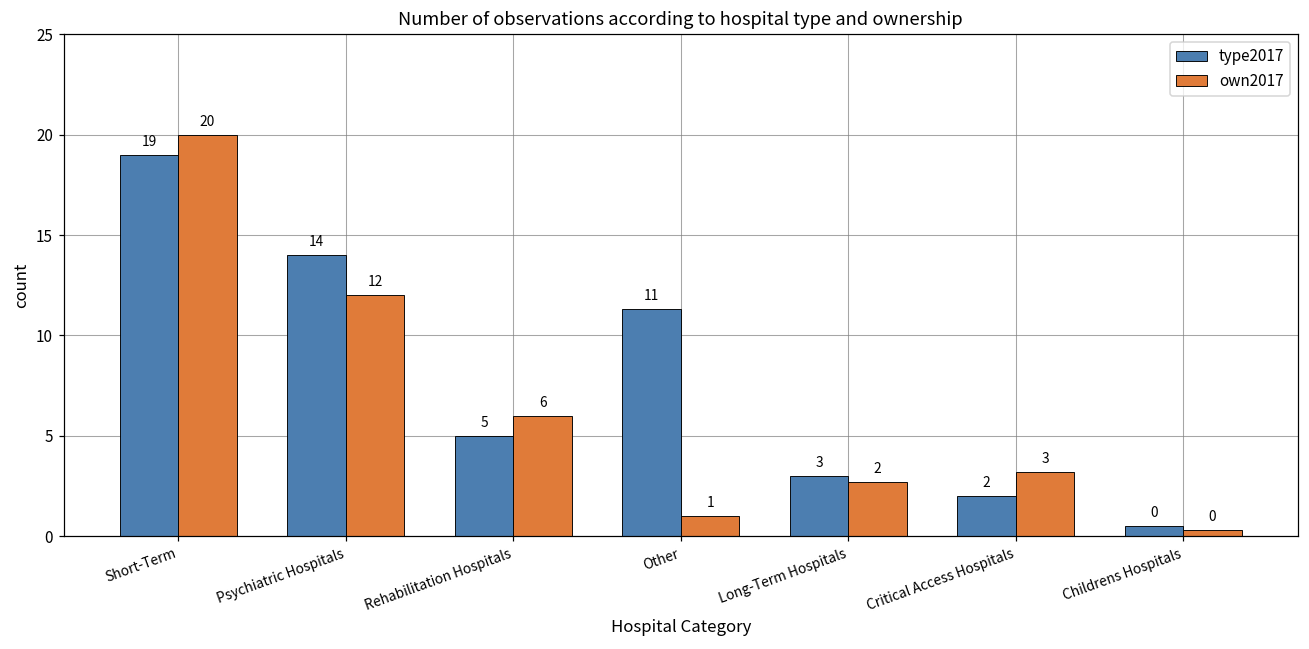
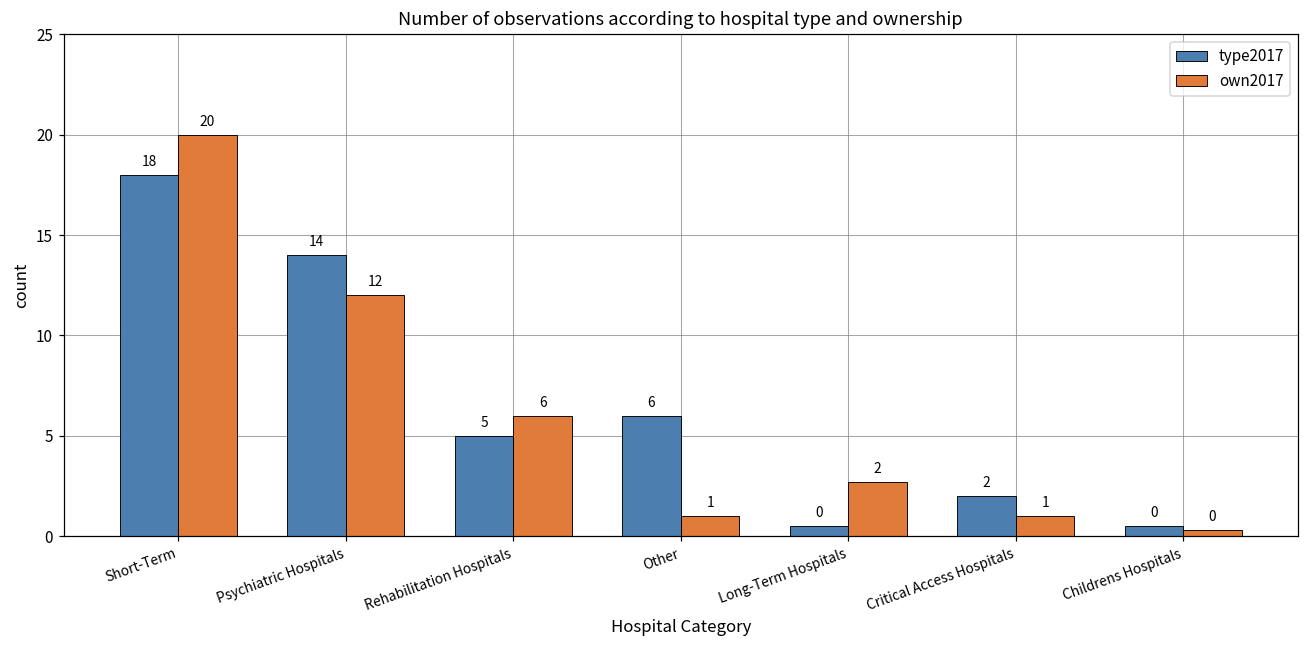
  {
    "type2017": {
-     "Short-Term": 19,
+     "Short-Term": 18,
      "Psychiatric Hospitals": 14,
      "Rehabilitation Hospitals": 5,
-     "Other": 11,
-     "Long-Term Hospitals": 3,
+     "Other": 6,
+     "Long-Term Hospitals": 0,
      "Critical Access Hospitals": 2,
      "Childrens Hospitals": 0
    },
    "own2017": {
      "Short-Term": 20,
      "Psychiatric Hospitals": 12,
      "Rehabilitation Hospitals": 6,
      "Other": 1,
-     "Critical Access Hospitals": 3,
+     "Critical Access Hospitals": 1,
      "Childrens Hospitals": 0
    }
  }
